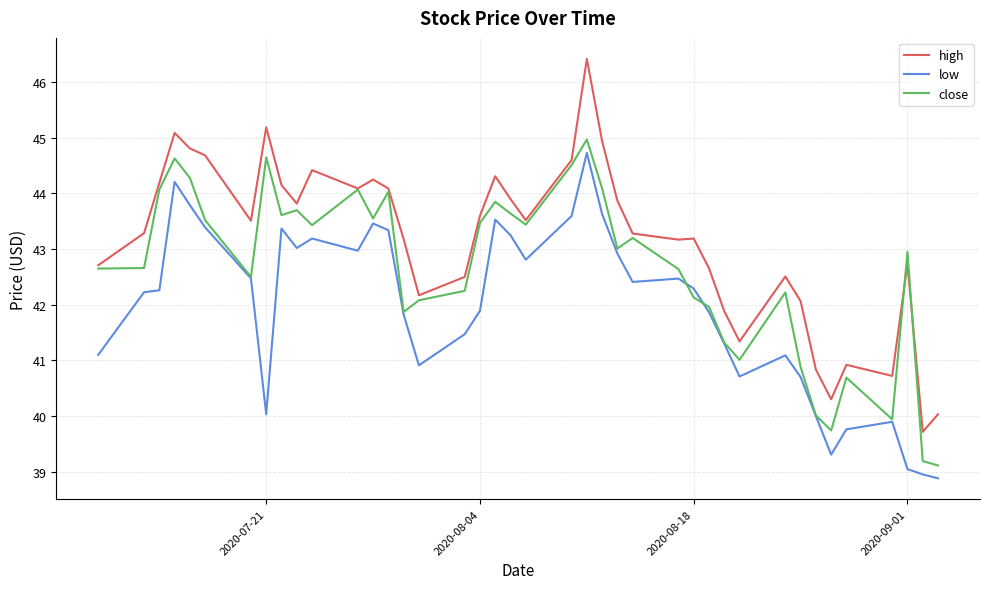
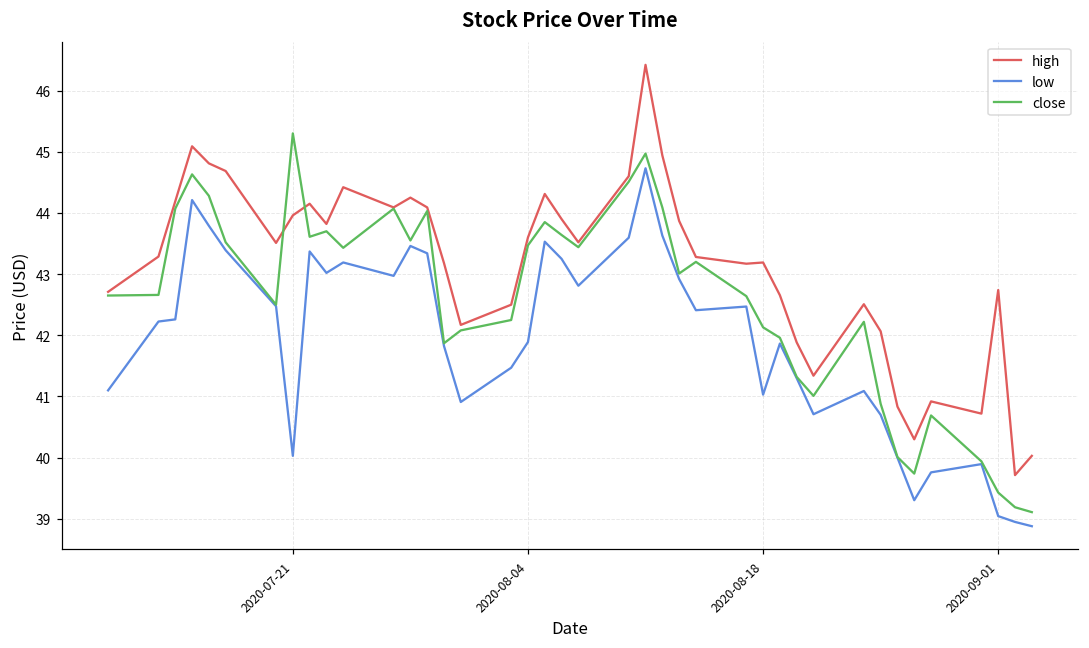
  {
    "high": {
-     "2020-07-21": 45.2,
+     "2020-07-21": 44.0,
      "2020-08-04": 43.6,
      "2020-08-18": 43.2,
      "2020-09-01": 42.7
    },
    "low": {
      "2020-07-21": 40.0,
      "2020-08-04": 41.9,
-     "2020-08-18": 42.3,
+     "2020-08-18": 41.0,
      "2020-09-01": 39.0
    },
    "close": {
-     "2020-07-21": 44.7,
+     "2020-07-21": 45.3,
      "2020-08-04": 43.5,
      "2020-08-18": 42.1,
-     "2020-09-01": 43.0
+     "2020-09-01": 39.4
    }
  }
